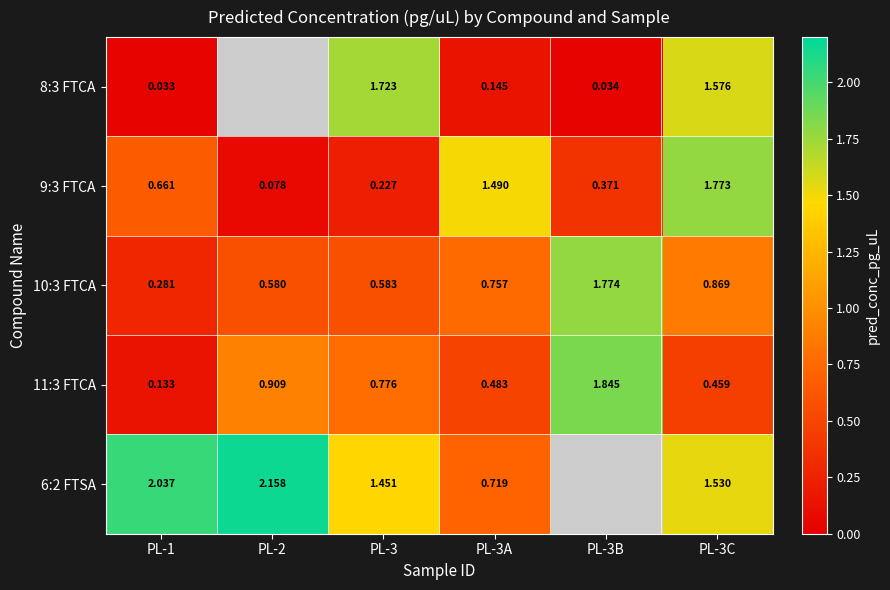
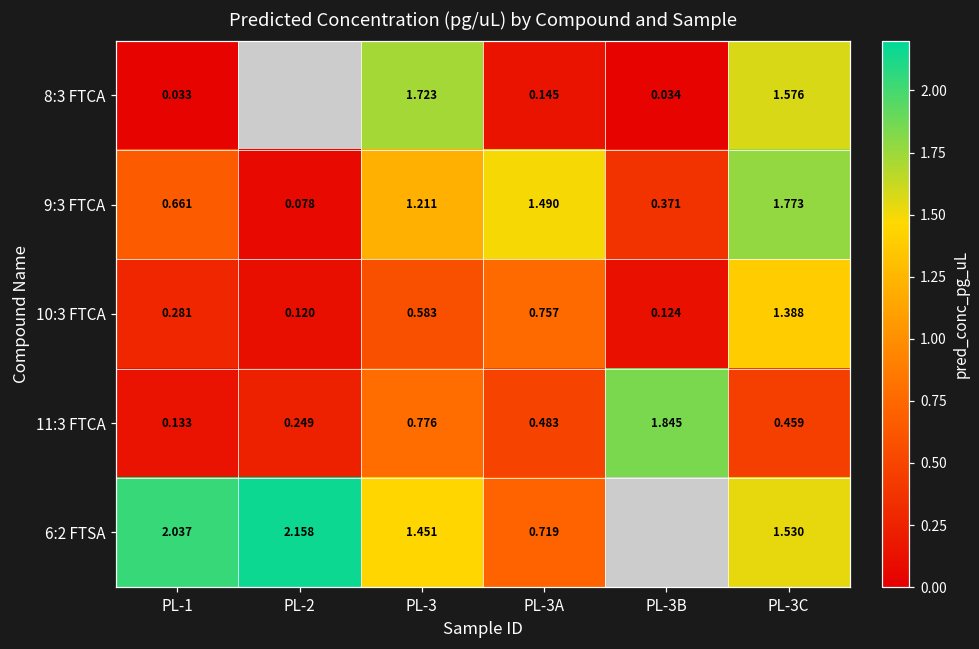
  {
    "8:3 FTCA": {
      "PL-1": 0.033,
      "PL-3": 1.723,
      "PL-3A": 0.145,
      "PL-3B": 0.034,
      "PL-3C": 1.576
    },
    "9:3 FTCA": {
      "PL-1": 0.661,
      "PL-2": 0.078,
-     "PL-3": 0.227,
+     "PL-3": 1.211,
      "PL-3A": 1.490,
      "PL-3B": 0.371,
      "PL-3C": 1.773
    },
    "10:3 FTCA": {
      "PL-1": 0.281,
-     "PL-2": 0.580,
+     "PL-2": 0.120,
      "PL-3": 0.583,
      "PL-3A": 0.757,
-     "PL-3B": 1.774,
-     "PL-3C": 0.869
+     "PL-3B": 0.124,
+     "PL-3C": 1.388
    },
    "11:3 FTCA": {
      "PL-1": 0.133,
-     "PL-2": 0.909,
+     "PL-2": 0.249,
      "PL-3": 0.776,
      "PL-3A": 0.483,
      "PL-3B": 1.845,
      "PL-3C": 0.459
    },
    "6:2 FTSA": {
      "PL-1": 2.037,
      "PL-2": 2.158,
      "PL-3": 1.451,
      "PL-3A": 0.719,
      "PL-3C": 1.530
    }
  }
